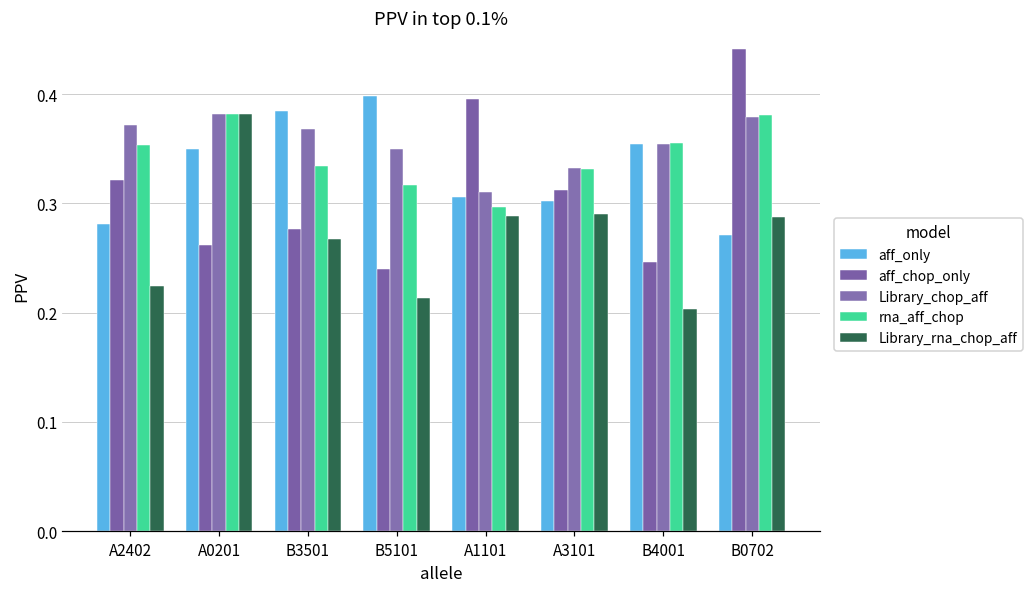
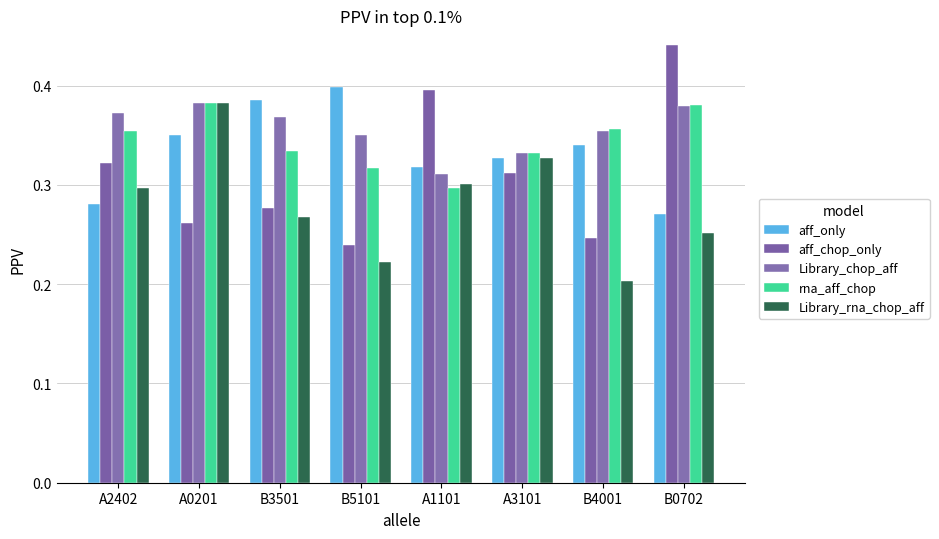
  {
    "aff_only": {
      "A2402": 0.28,
      "A0201": 0.35,
      "B3501": 0.39,
      "B5101": 0.40,
-     "A1101": 0.31,
-     "A3101": 0.30,
-     "B4001": 0.35,
+     "A1101": 0.32,
+     "A3101": 0.33,
+     "B4001": 0.34,
      "B0702": 0.27
    },
    "rna_aff_chop": {
      "A2402": 0.35,
      "A0201": 0.38,
      "B3501": 0.33,
      "B5101": 0.32,
      "A1101": 0.30,
      "A3101": 0.33,
      "B4001": 0.36,
      "B0702": 0.38
    },
    "Library_rna_chop_aff": {
-     "A2402": 0.22,
+     "A2402": 0.30,
      "A0201": 0.38,
      "B3501": 0.27,
-     "B5101": 0.21,
-     "A1101": 0.29,
-     "A3101": 0.29,
+     "B5101": 0.22,
+     "A1101": 0.30,
+     "A3101": 0.33,
      "B4001": 0.20,
-     "B0702": 0.29
+     "B0702": 0.25
    }
  }
